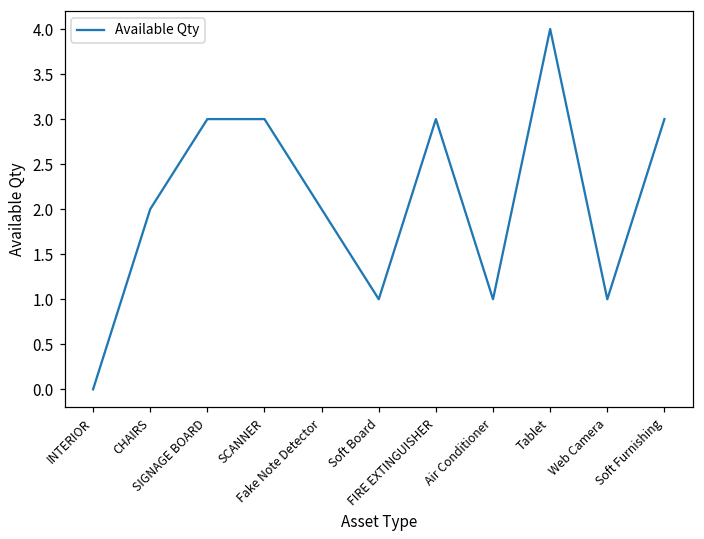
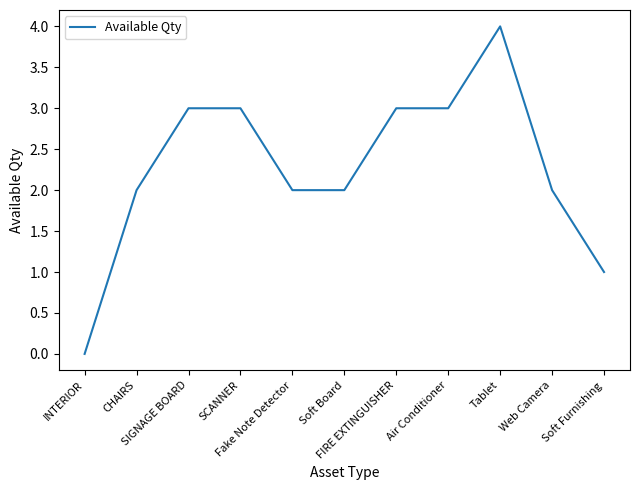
  {
    "INTERIOR": 0,
    "CHAIRS": 2,
    "SIGNAGE BOARD": 3,
    "SCANNER": 3,
    "Fake Note Detector": 2,
-   "Soft Board": 1,
+   "Soft Board": 2,
    "FIRE EXTINGUISHER": 3,
-   "Air Conditioner": 1,
+   "Air Conditioner": 3,
    "Tablet": 4,
-   "Web Camera": 1,
-   "Soft Furnishing": 3
+   "Web Camera": 2,
+   "Soft Furnishing": 1
  }
